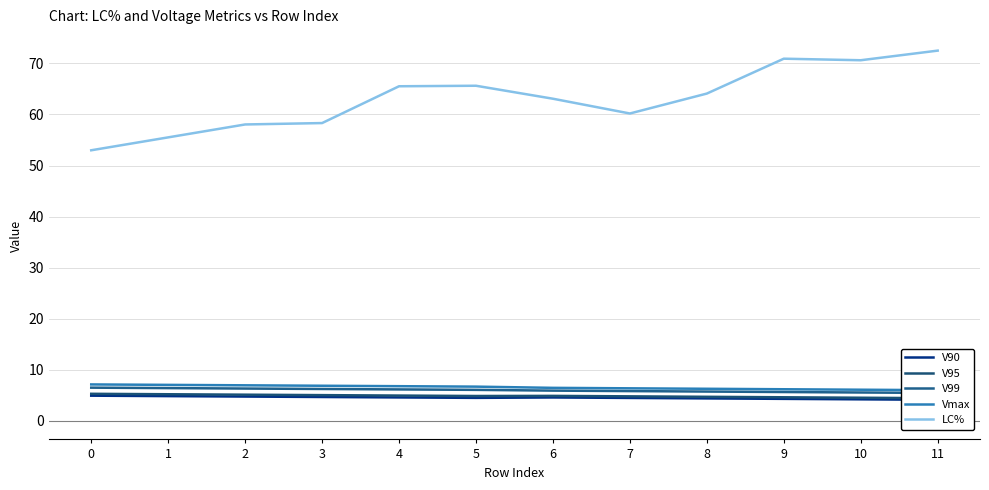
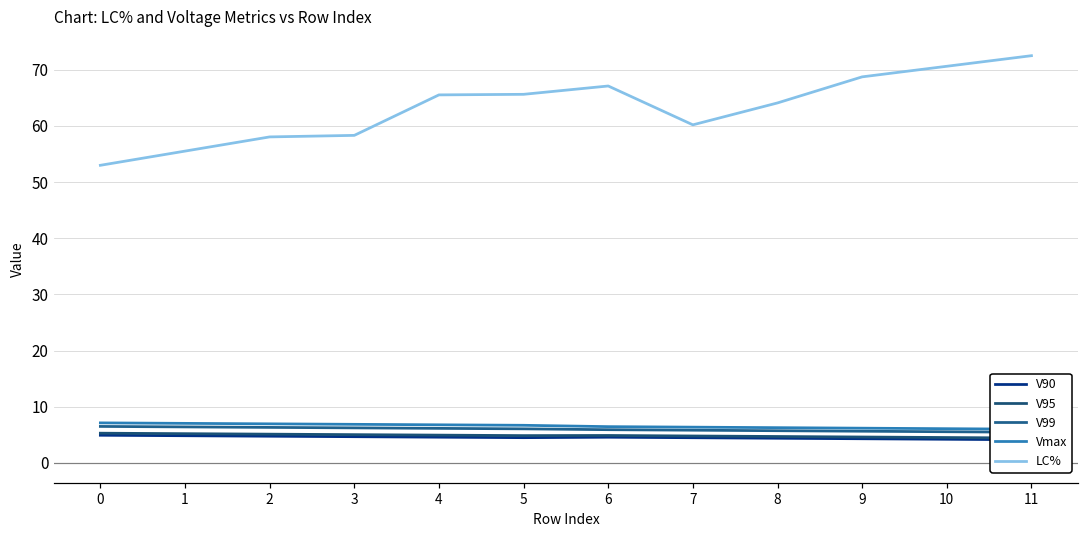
  {
    "LC%": {
      "0": 53,
      "1": 56,
      "2": 58,
      "3": 58,
      "4": 66,
      "5": 66,
-     "6": 63,
+     "6": 67,
      "7": 60,
      "8": 64,
-     "9": 71,
+     "9": 69,
      "10": 71,
      "11": 72
    }
  }
